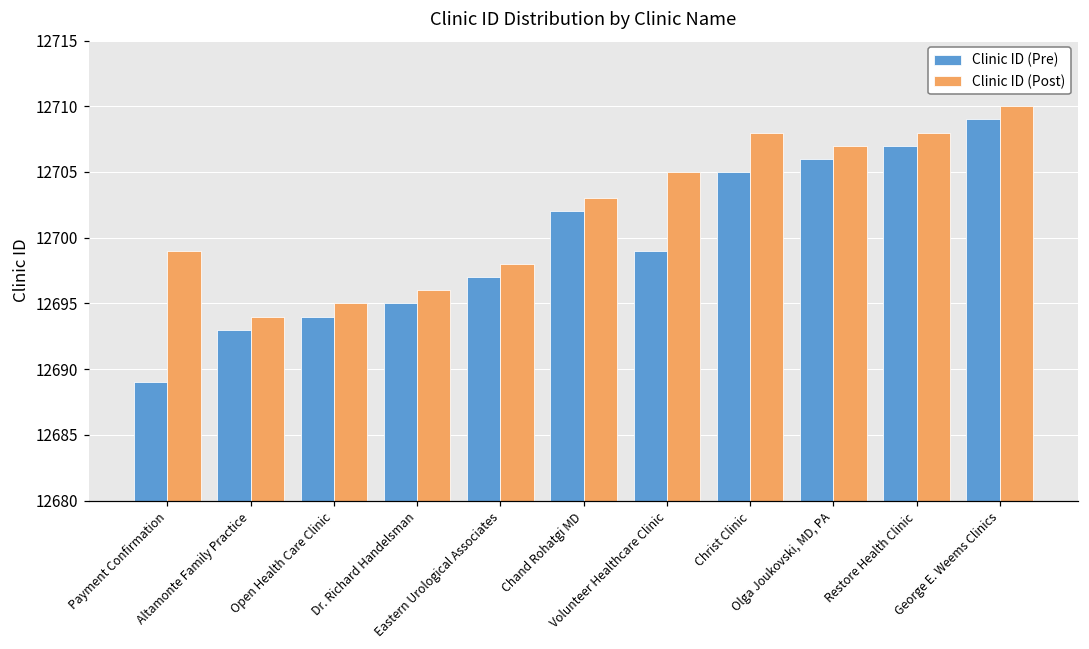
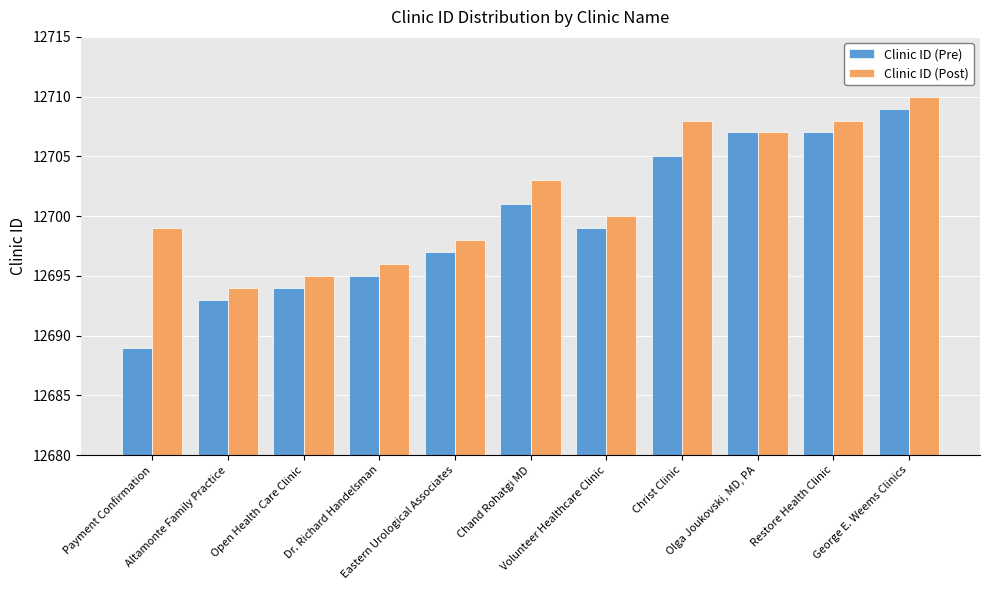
  {
    "Clinic ID (Pre)": {
      "Payment Confirmation": 12689,
      "Altamonte Family Practice": 12693,
      "Open Health Care Clinic": 12694,
      "Dr. Richard Handelsman": 12695,
      "Eastern Urological Associates": 12697,
-     "Chand Rohatgi MD": 12702,
+     "Chand Rohatgi MD": 12701,
      "Volunteer Healthcare Clinic": 12699,
      "Christ Clinic": 12705,
-     "Olga Joukovski, MD, PA": 12706,
+     "Olga Joukovski, MD, PA": 12707,
      "Restore Health Clinic": 12707,
      "George E. Weems Clinics": 12709
    },
    "Clinic ID (Post)": {
      "Payment Confirmation": 12699,
      "Altamonte Family Practice": 12694,
      "Open Health Care Clinic": 12695,
      "Dr. Richard Handelsman": 12696,
      "Eastern Urological Associates": 12698,
      "Chand Rohatgi MD": 12703,
-     "Volunteer Healthcare Clinic": 12705,
+     "Volunteer Healthcare Clinic": 12700,
      "Christ Clinic": 12708,
      "Olga Joukovski, MD, PA": 12707,
      "Restore Health Clinic": 12708,
      "George E. Weems Clinics": 12710
    }
  }
